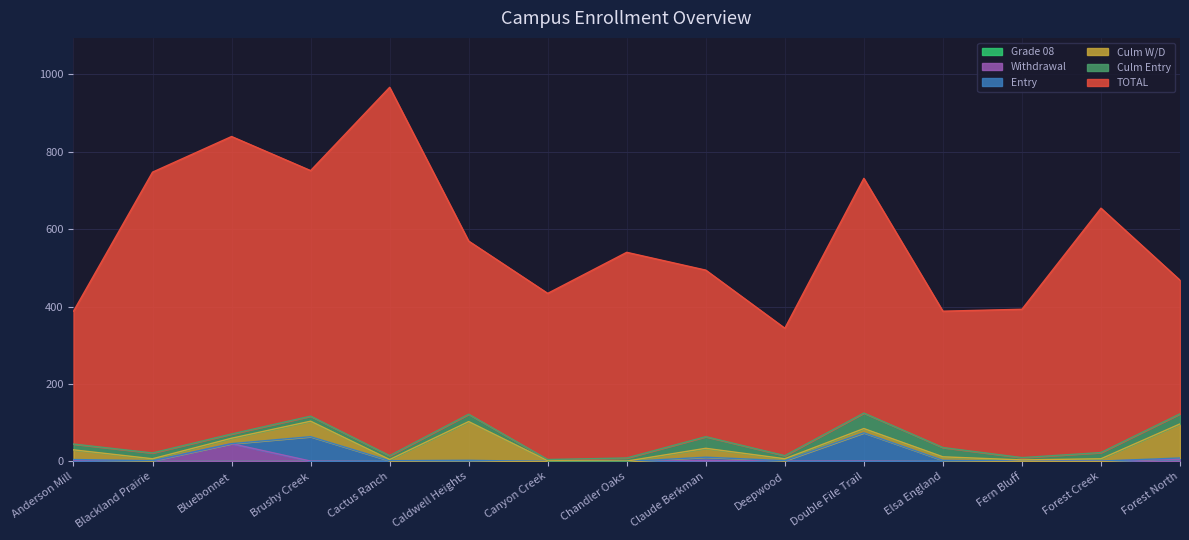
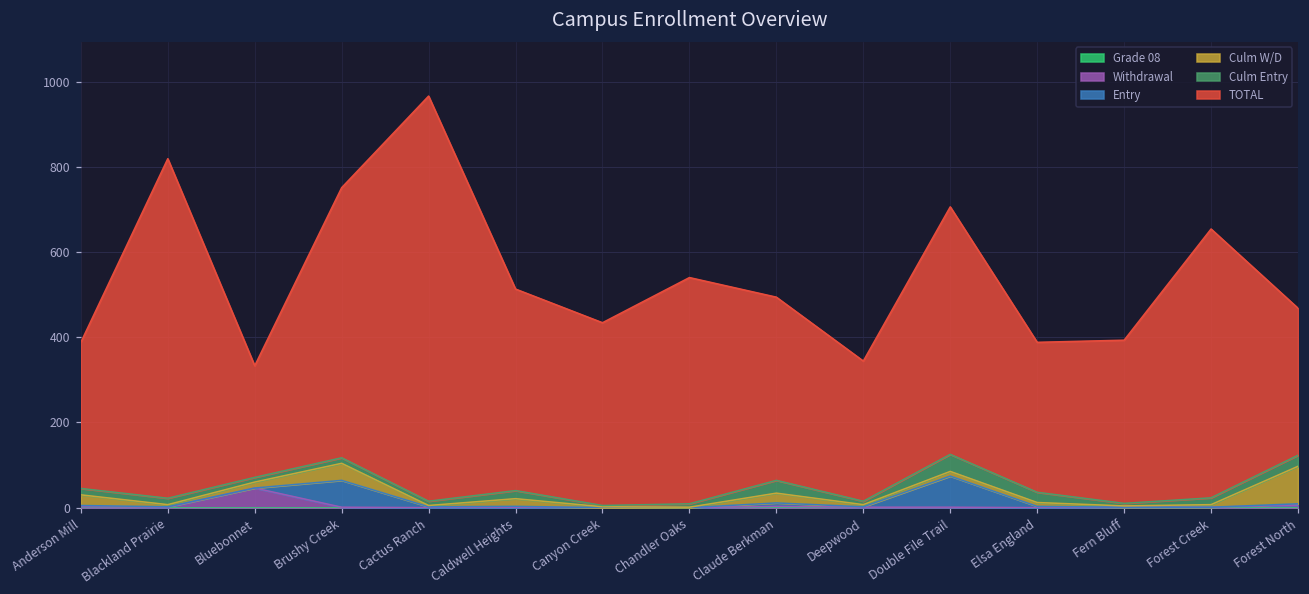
  {
    "Entry": {
      "Brushy Creek": 60,
      "Claude Berkman": 10,
      "Double File Trail": 70
    },
    "Culm W/D": {
      "Anderson Mill": 30,
      "Bluebonnet": 10,
      "Brushy Creek": 40,
-     "Caldwell Heights": 100,
+     "Caldwell Heights": 20,
      "Claude Berkman": 20,
      "Double File Trail": 10,
      "Elsa England": 10,
      "Forest North": 90
    },
    "TOTAL": {
      "Anderson Mill": 340,
-     "Blackland Prairie": 730,
-     "Bluebonnet": 770,
+     "Blackland Prairie": 800,
+     "Bluebonnet": 260,
      "Brushy Creek": 630,
      "Cactus Ranch": 950,
-     "Caldwell Heights": 450,
+     "Caldwell Heights": 470,
      "Canyon Creek": 430,
      "Chandler Oaks": 530,
      "Claude Berkman": 430,
      "Deepwood": 330,
-     "Double File Trail": 610,
+     "Double File Trail": 580,
      "Elsa England": 350,
      "Fern Bluff": 380,
      "Forest Creek": 630,
      "Forest North": 350
    }
  }
